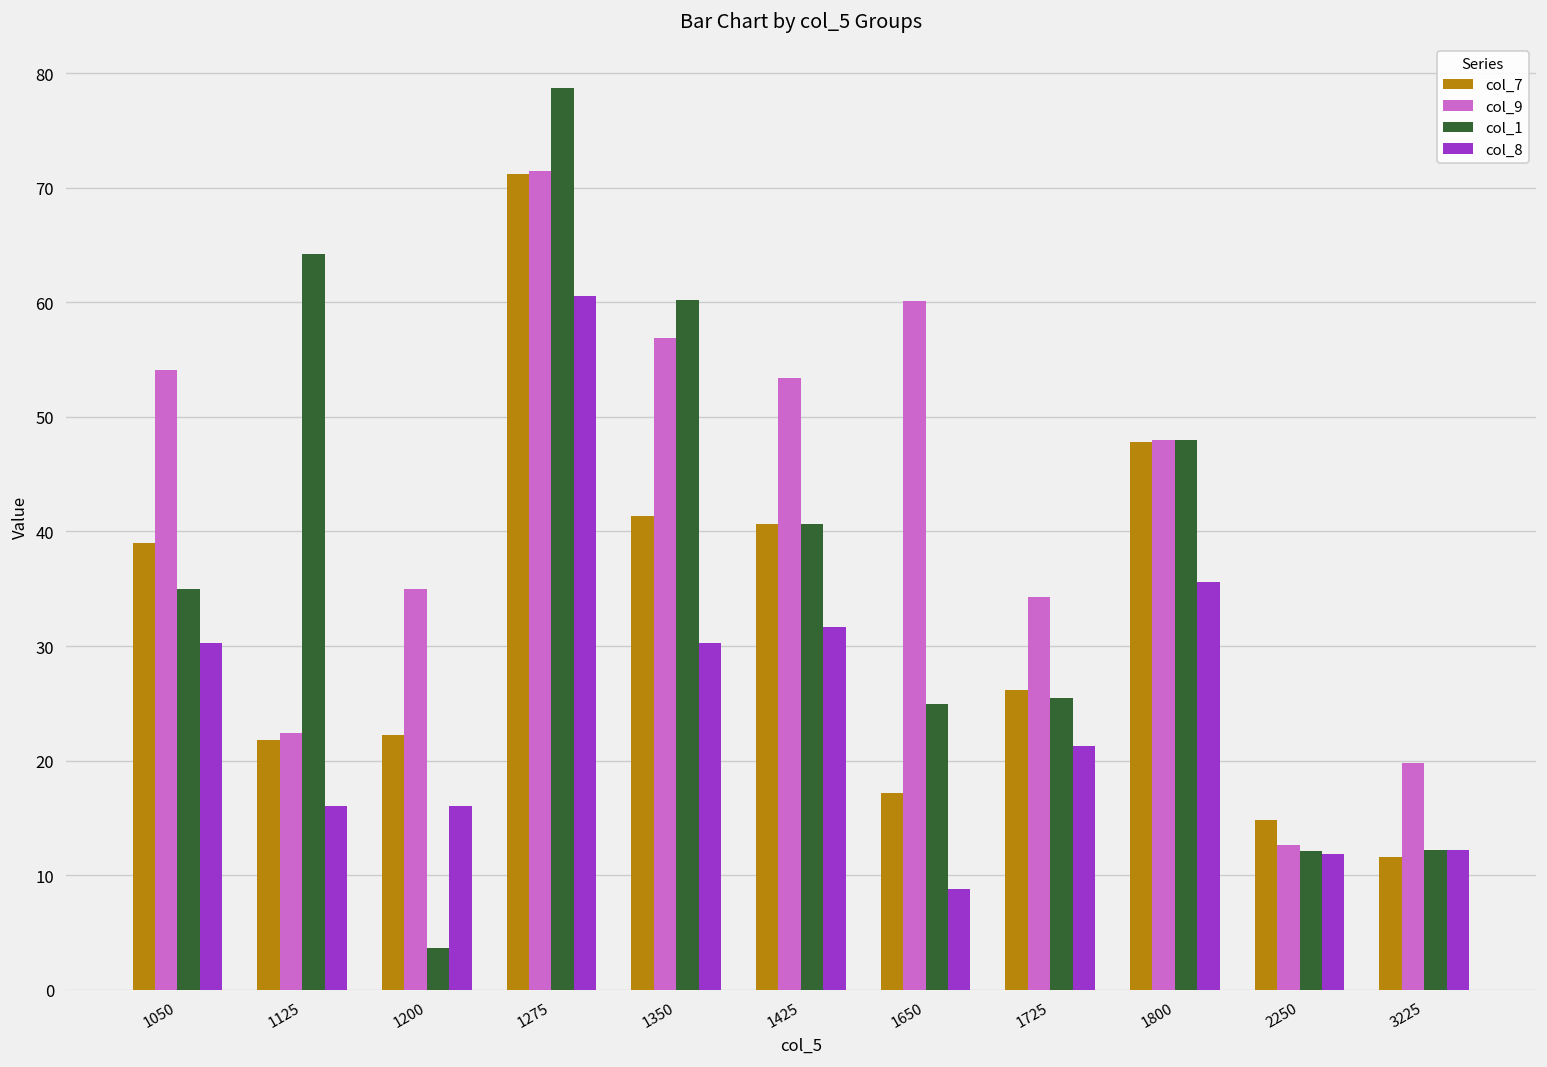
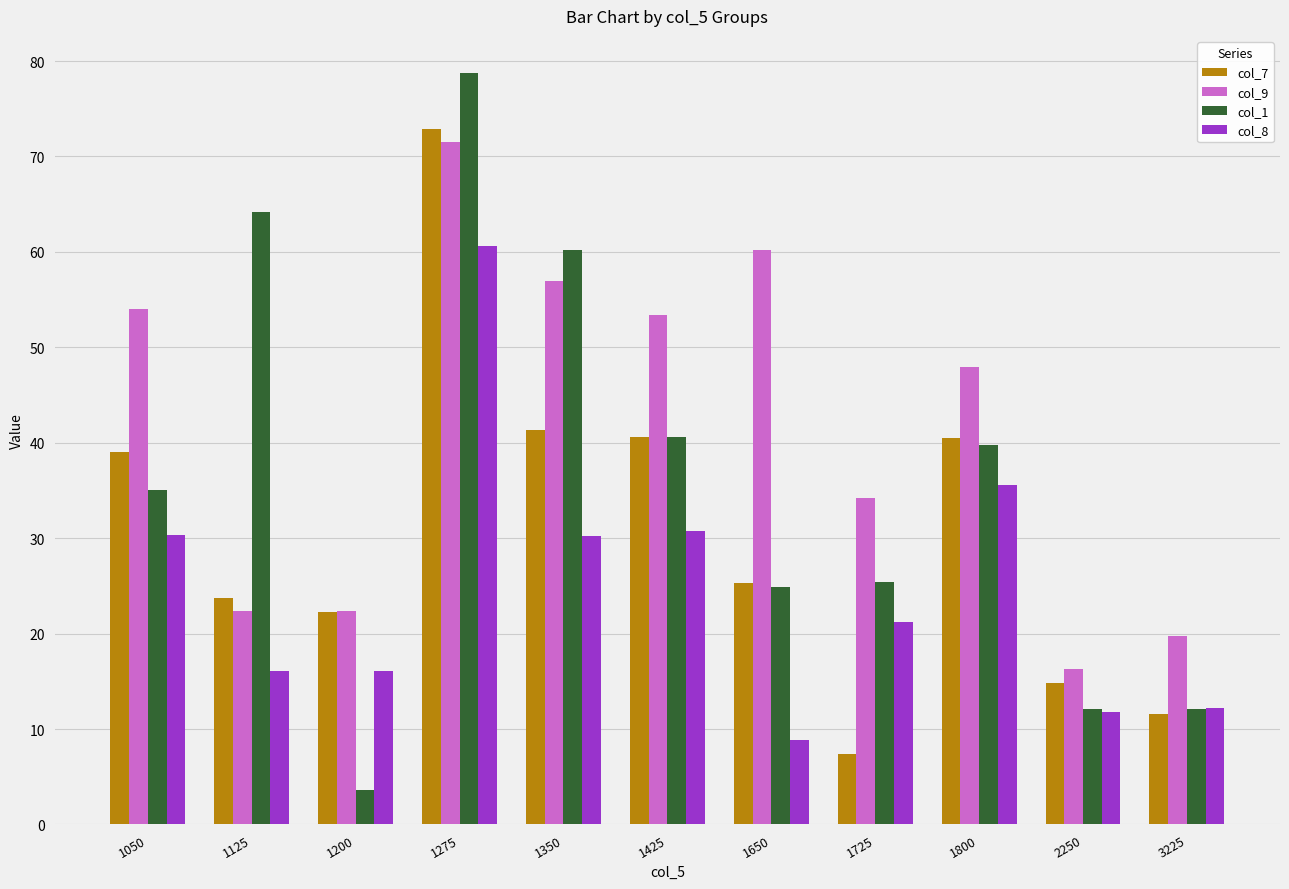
  {
    "col_7": {
      "1050": 39,
-     "1125": 22,
+     "1125": 24,
      "1200": 22,
-     "1275": 71,
+     "1275": 73,
      "1350": 41,
      "1425": 41,
-     "1650": 17,
-     "1725": 26,
-     "1800": 48,
+     "1650": 25,
+     "1725": 7,
+     "1800": 40,
      "2250": 15,
      "3225": 12
    },
    "col_9": {
      "1050": 54,
      "1125": 22,
-     "1200": 35,
+     "1200": 22,
      "1275": 72,
      "1350": 57,
      "1425": 53,
      "1650": 60,
      "1725": 34,
      "1800": 48,
-     "2250": 13,
+     "2250": 16,
      "3225": 20
    },
    "col_1": {
      "1050": 35,
      "1125": 64,
      "1200": 4,
      "1275": 79,
      "1350": 60,
      "1425": 41,
      "1650": 25,
      "1725": 25,
-     "1800": 48,
+     "1800": 40,
      "2250": 12,
      "3225": 12
    },
    "col_8": {
      "1050": 30,
      "1125": 16,
      "1200": 16,
      "1275": 61,
      "1350": 30,
-     "1425": 32,
+     "1425": 31,
      "1650": 9,
      "1725": 21,
      "1800": 36,
      "2250": 12,
      "3225": 12
    }
  }
